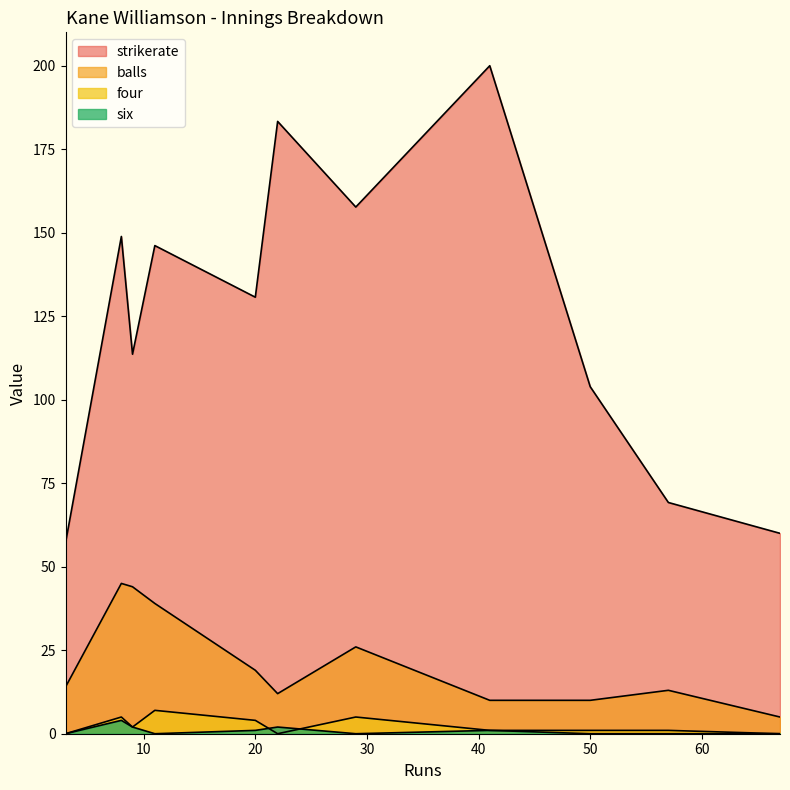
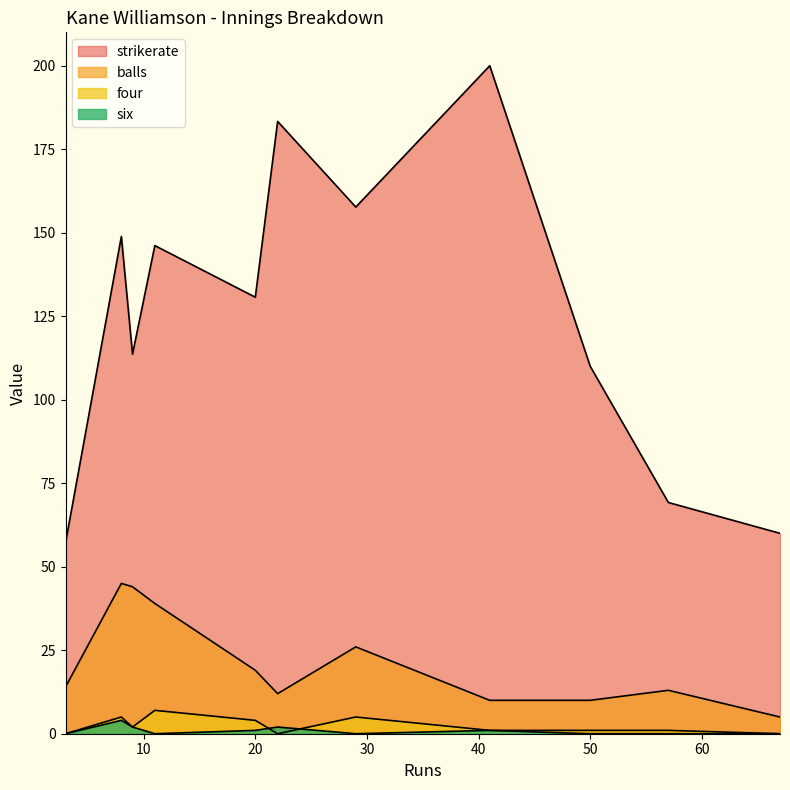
  {
    "strikerate": {
      "20": 131,
-     "50": 104
+     "50": 110
    },
    "six": {
      "20": 1,
      "50": 0
    }
  }
